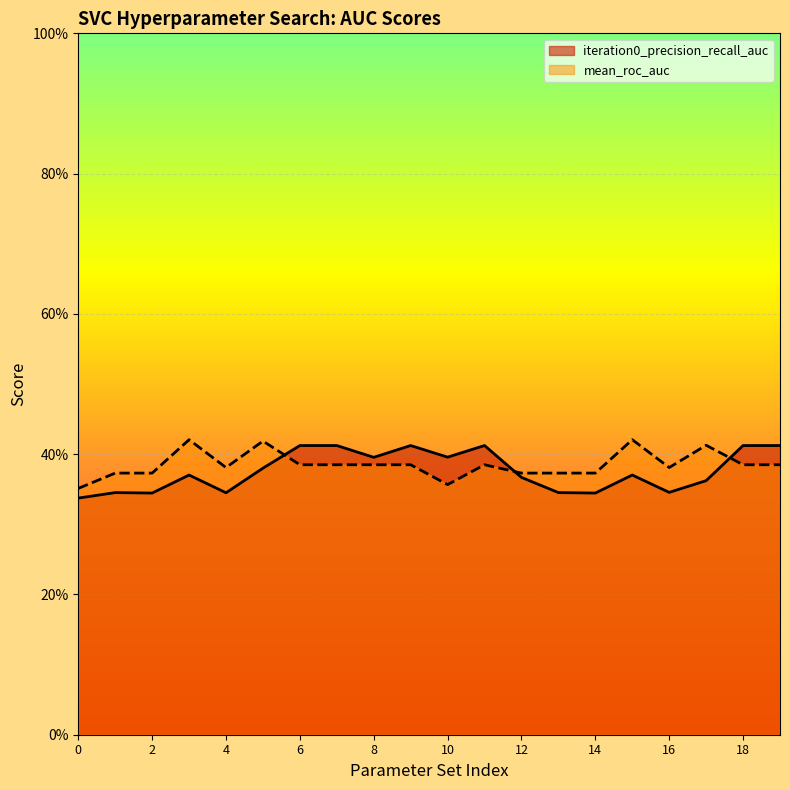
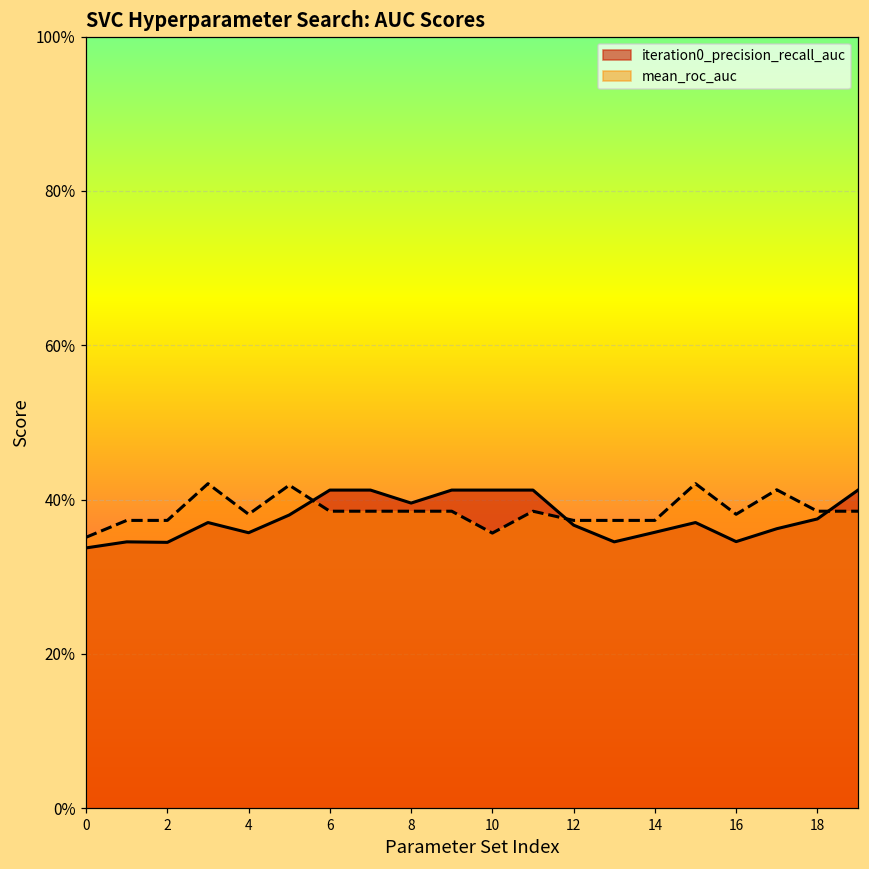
  {
    "iteration0_precision_recall_auc": {
      "0": "34%",
      "2": "34%",
-     "4": "34%",
+     "4": "36%",
      "6": "41%",
      "8": "40%",
-     "10": "40%",
+     "10": "41%",
      "12": "37%",
-     "14": "34%",
+     "14": "36%",
      "16": "35%",
-     "18": "41%"
+     "18": "37%"
    },
    "mean_roc_auc": {
      "0": "35%",
      "2": "37%",
      "4": "38%",
      "6": "38%",
      "8": "38%",
      "10": "36%",
      "12": "37%",
      "14": "37%",
      "16": "38%",
      "18": "38%"
    }
  }
